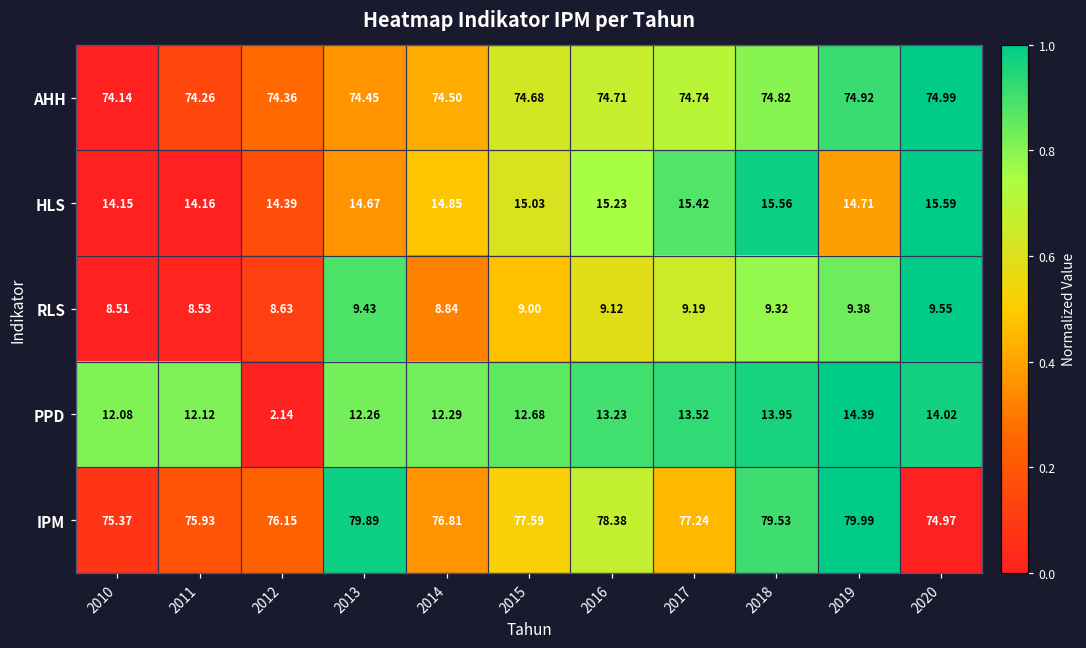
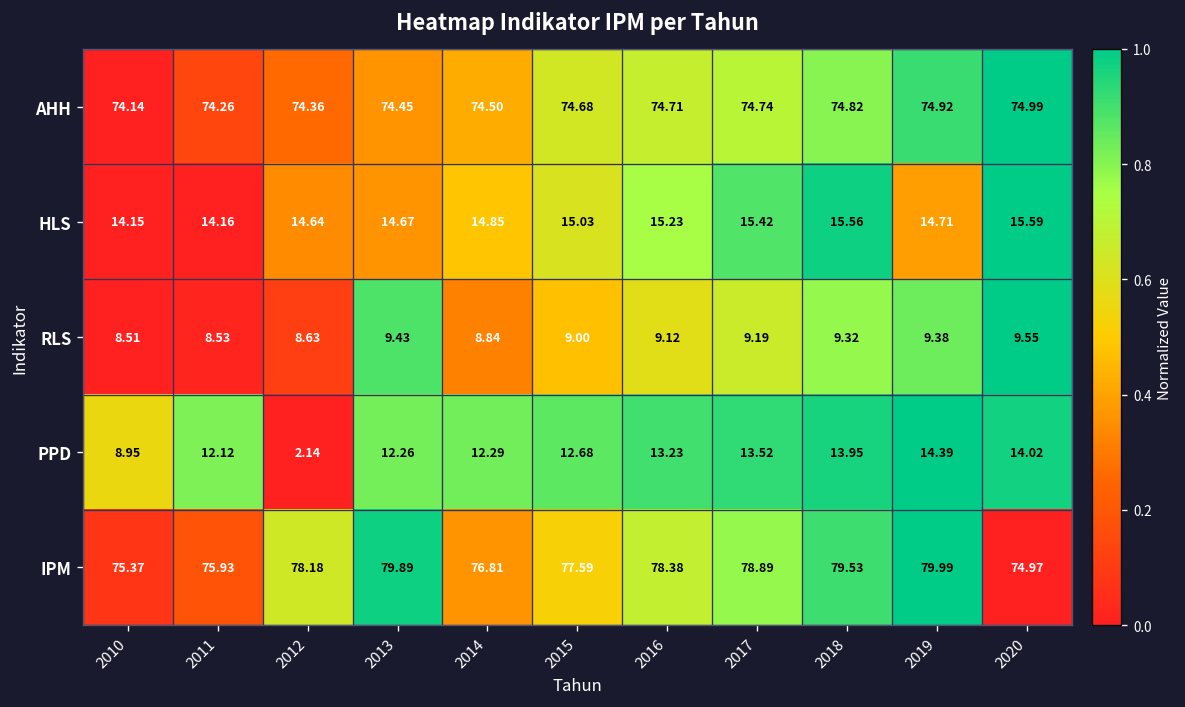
  {
    "AHH": {
      "2010": 74.14,
      "2011": 74.26,
      "2012": 74.36,
      "2013": 74.45,
      "2014": 74.50,
      "2015": 74.68,
      "2016": 74.71,
      "2017": 74.74,
      "2018": 74.82,
      "2019": 74.92,
      "2020": 74.99
    },
    "HLS": {
      "2010": 14.15,
      "2011": 14.16,
-     "2012": 14.39,
+     "2012": 14.64,
      "2013": 14.67,
      "2014": 14.85,
      "2015": 15.03,
      "2016": 15.23,
      "2017": 15.42,
      "2018": 15.56,
      "2019": 14.71,
      "2020": 15.59
    },
    "RLS": {
      "2010": 8.51,
      "2011": 8.53,
      "2012": 8.63,
      "2013": 9.43,
      "2014": 8.84,
      "2015": 9.00,
      "2016": 9.12,
      "2017": 9.19,
      "2018": 9.32,
      "2019": 9.38,
      "2020": 9.55
    },
    "PPD": {
-     "2010": 12.08,
+     "2010": 8.95,
      "2011": 12.12,
      "2012": 2.14,
      "2013": 12.26,
      "2014": 12.29,
      "2015": 12.68,
      "2016": 13.23,
      "2017": 13.52,
      "2018": 13.95,
      "2019": 14.39,
      "2020": 14.02
    },
    "IPM": {
      "2010": 75.37,
      "2011": 75.93,
-     "2012": 76.15,
+     "2012": 78.18,
      "2013": 79.89,
      "2014": 76.81,
      "2015": 77.59,
      "2016": 78.38,
-     "2017": 77.24,
+     "2017": 78.89,
      "2018": 79.53,
      "2019": 79.99,
      "2020": 74.97
    }
  }
